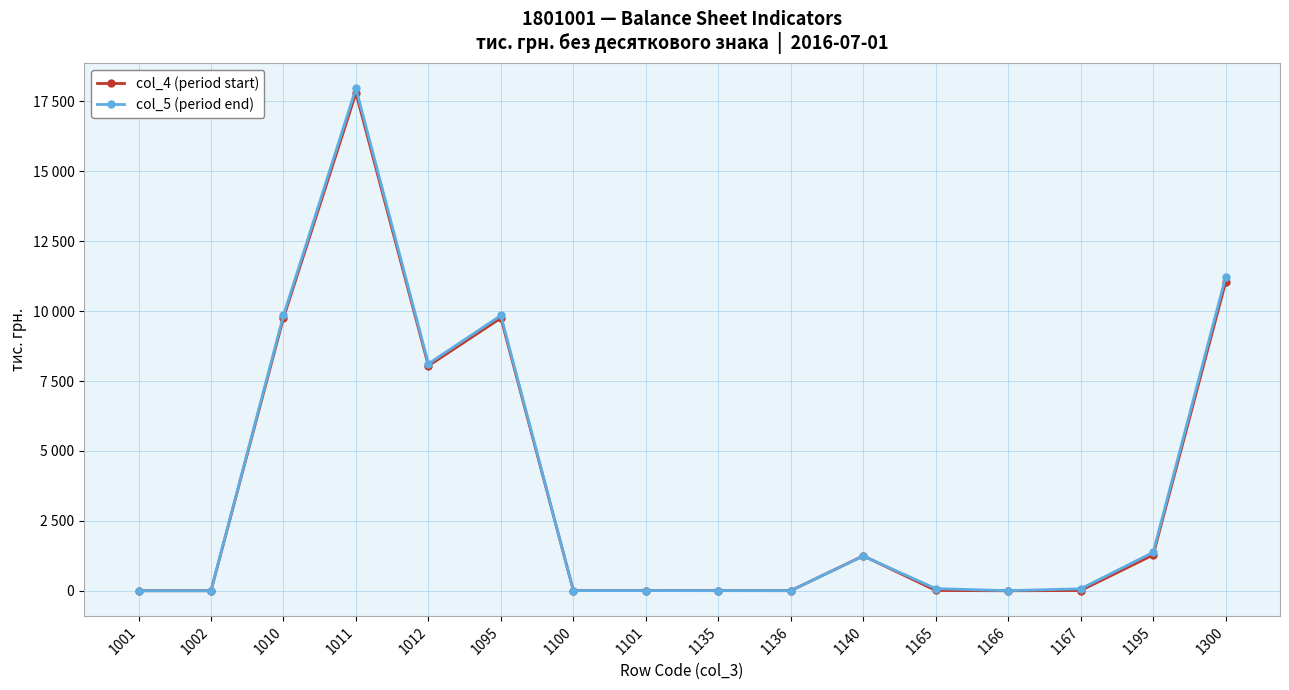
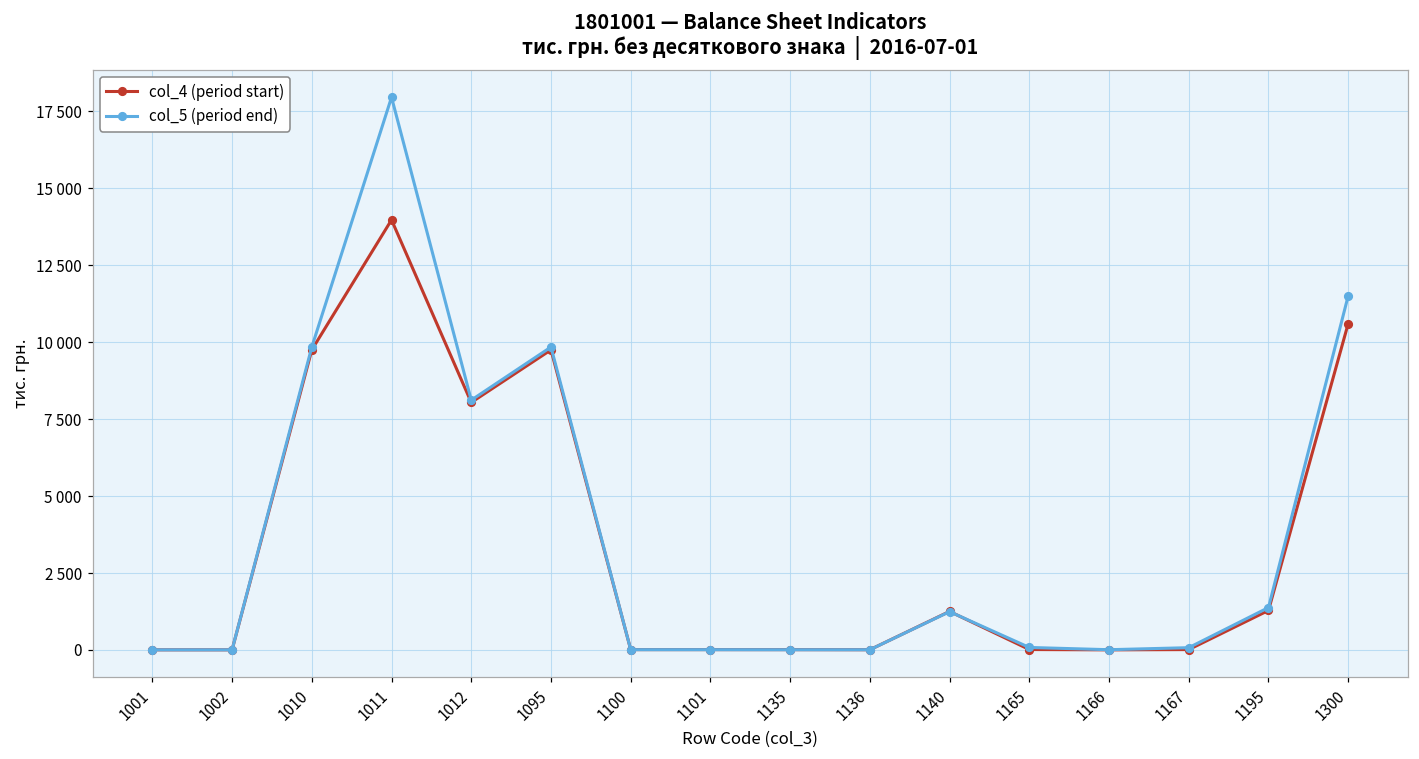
  {
    "col_4 (period start)": {
      "1010": 9800,
-     "1011": 17800,
+     "1011": 14000,
      "1095": 9800,
      "1195": 1300,
-     "1300": 11000
+     "1300": 10600
    },
    "col_5 (period end)": {
      "1010": 9800,
      "1011": 18000,
      "1095": 9800,
      "1195": 1400,
-     "1300": 11200
+     "1300": 11500
    }
  }
